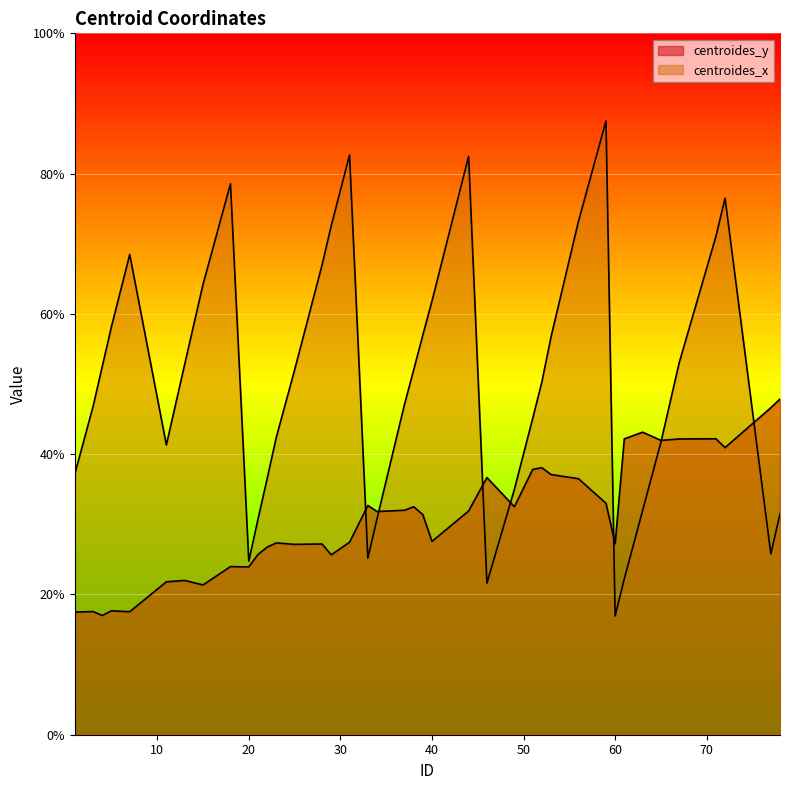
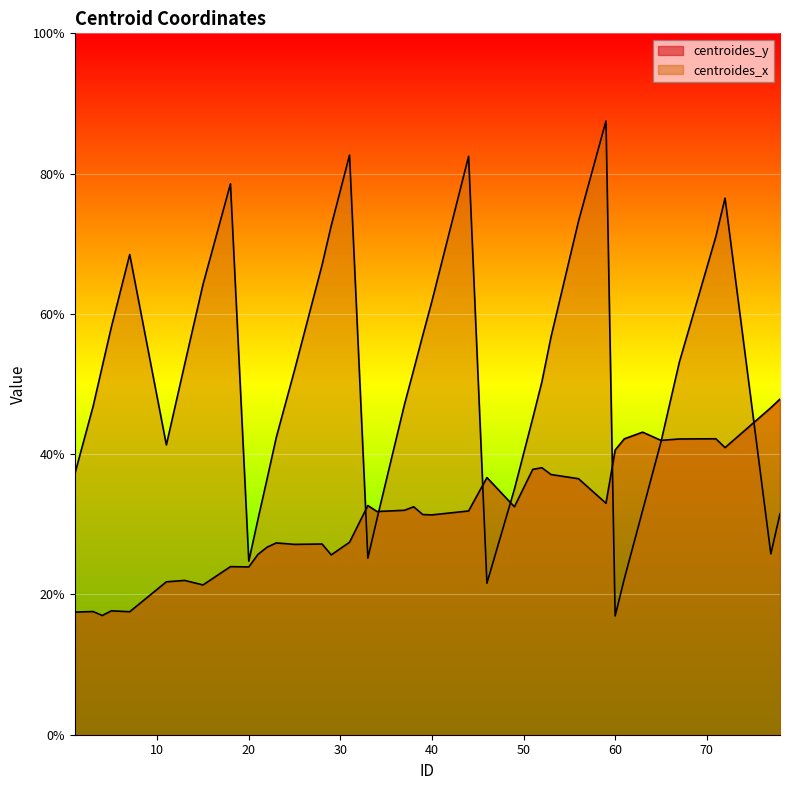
  {
    "centroides_y": {
      "20": "24%",
-     "40": "28%",
-     "60": "27%"
+     "40": "31%",
+     "60": "41%"
    },
    "centroides_x": {
      "20": "25%",
      "40": "62%",
      "60": "17%"
    }
  }
